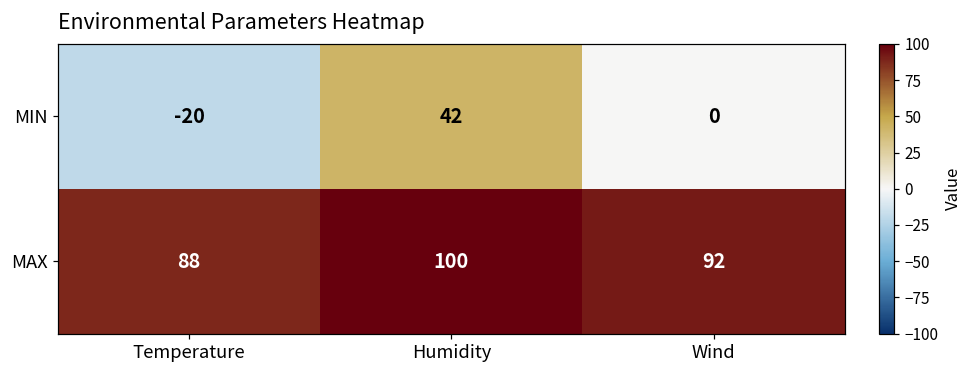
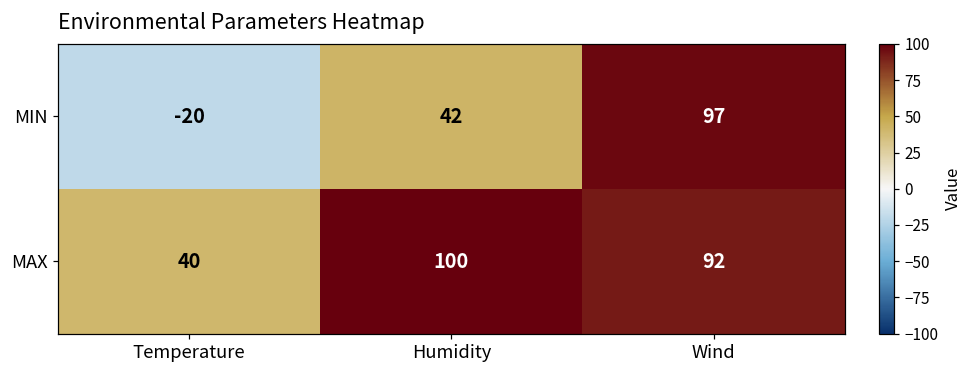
  {
    "MIN": {
      "Temperature": -20,
      "Humidity": 42,
-     "Wind": 0
+     "Wind": 97
    },
    "MAX": {
-     "Temperature": 88,
+     "Temperature": 40,
      "Humidity": 100,
      "Wind": 92
    }
  }
